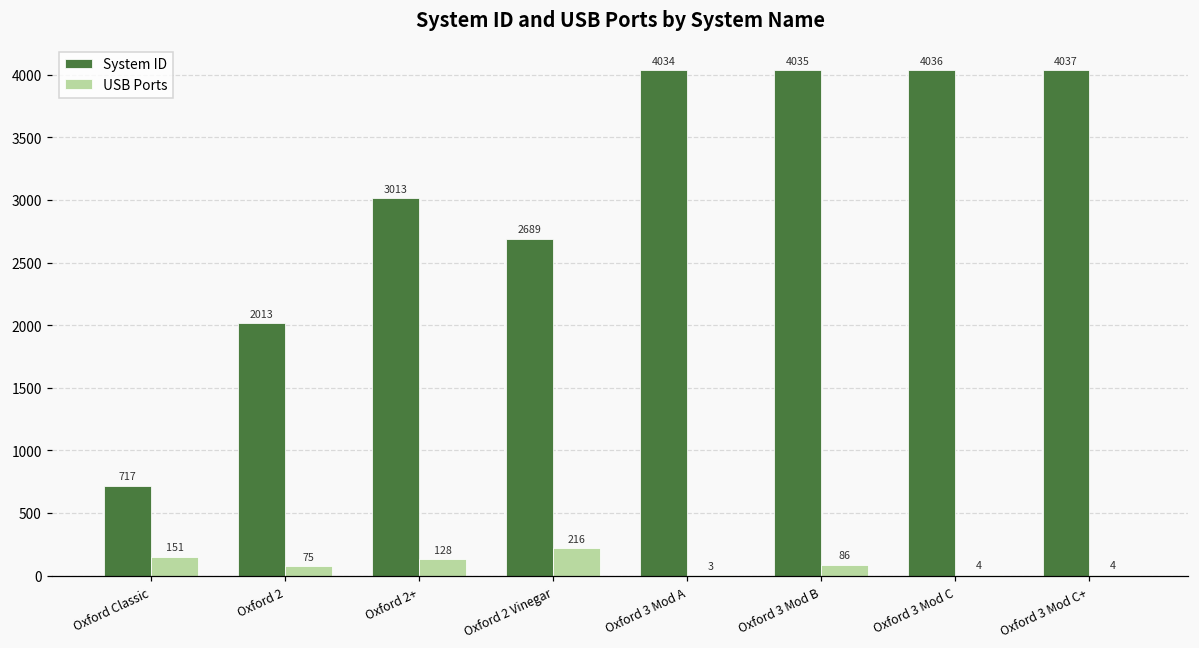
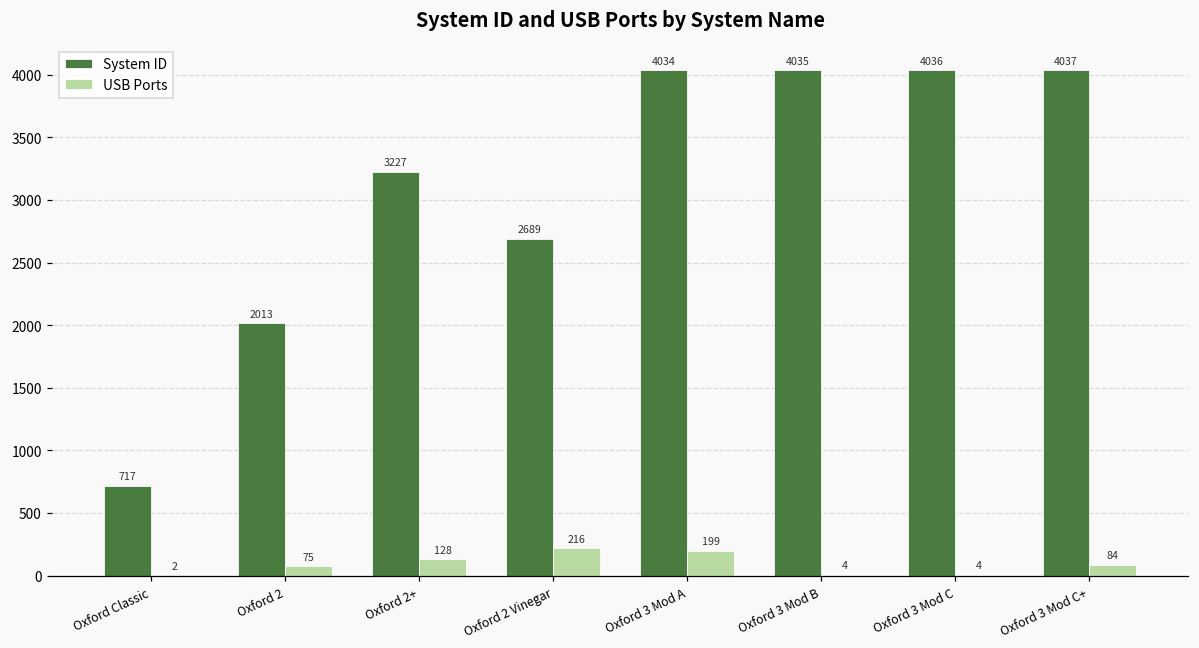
  {
    "System ID": {
      "Oxford Classic": 717,
      "Oxford 2": 2013,
-     "Oxford 2+": 3013,
+     "Oxford 2+": 3227,
      "Oxford 2 Vinegar": 2689,
      "Oxford 3 Mod A": 4034,
      "Oxford 3 Mod B": 4035,
      "Oxford 3 Mod C": 4036,
      "Oxford 3 Mod C+": 4037
    },
    "USB Ports": {
-     "Oxford Classic": 151,
+     "Oxford Classic": 2,
      "Oxford 2": 75,
      "Oxford 2+": 128,
      "Oxford 2 Vinegar": 216,
-     "Oxford 3 Mod A": 3,
-     "Oxford 3 Mod B": 86,
+     "Oxford 3 Mod A": 199,
+     "Oxford 3 Mod B": 4,
      "Oxford 3 Mod C": 4,
-     "Oxford 3 Mod C+": 4
+     "Oxford 3 Mod C+": 84
    }
  }
